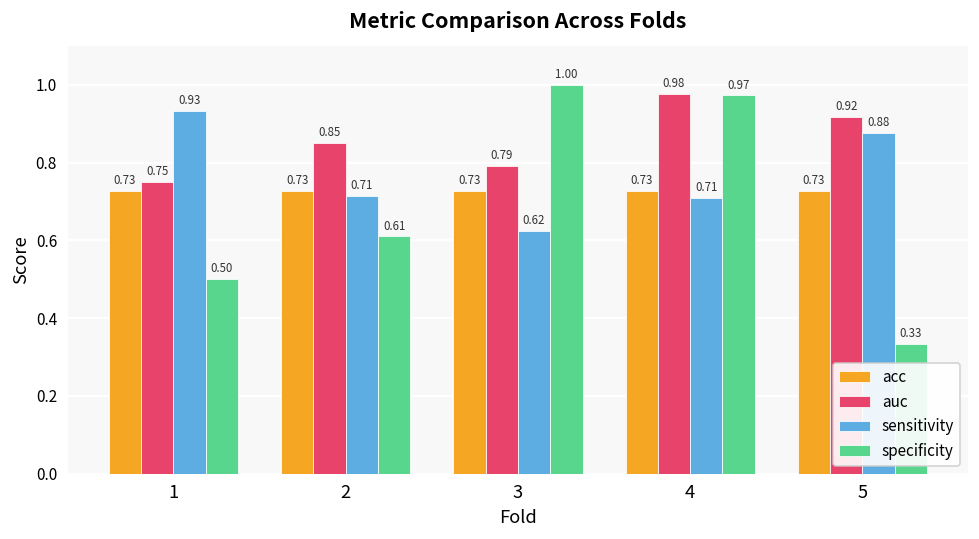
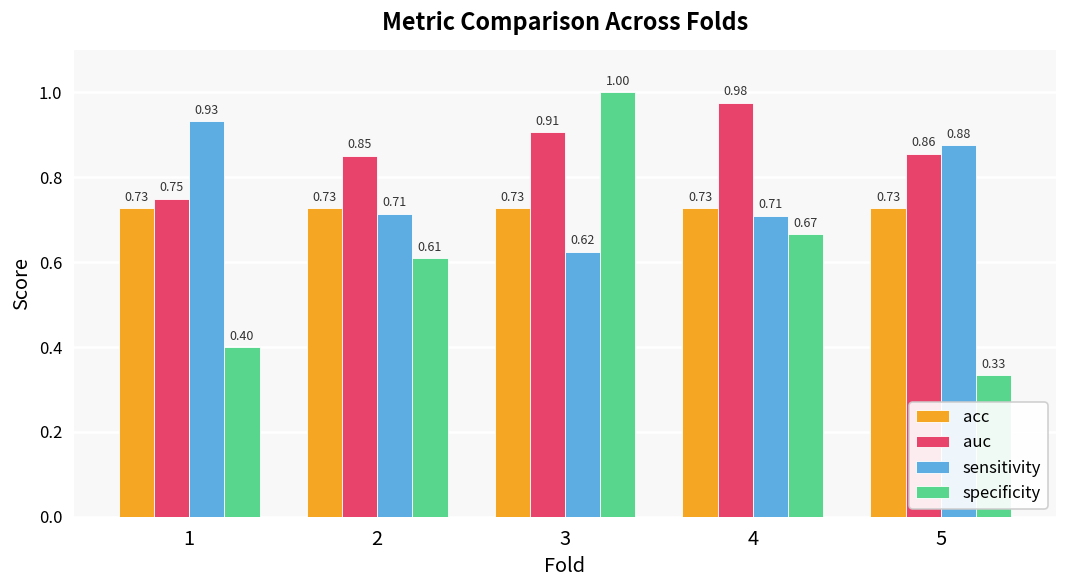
  {
    "acc": {
      "1": 0.73,
      "2": 0.73,
      "3": 0.73,
      "4": 0.73,
      "5": 0.73
    },
    "auc": {
      "1": 0.75,
      "2": 0.85,
-     "3": 0.79,
+     "3": 0.91,
      "4": 0.98,
-     "5": 0.92
+     "5": 0.86
    },
    "sensitivity": {
      "1": 0.93,
      "2": 0.71,
      "3": 0.62,
      "4": 0.71,
      "5": 0.88
    },
    "specificity": {
-     "1": 0.50,
+     "1": 0.40,
      "2": 0.61,
      "3": 1.00,
-     "4": 0.97,
+     "4": 0.67,
      "5": 0.33
    }
  }
